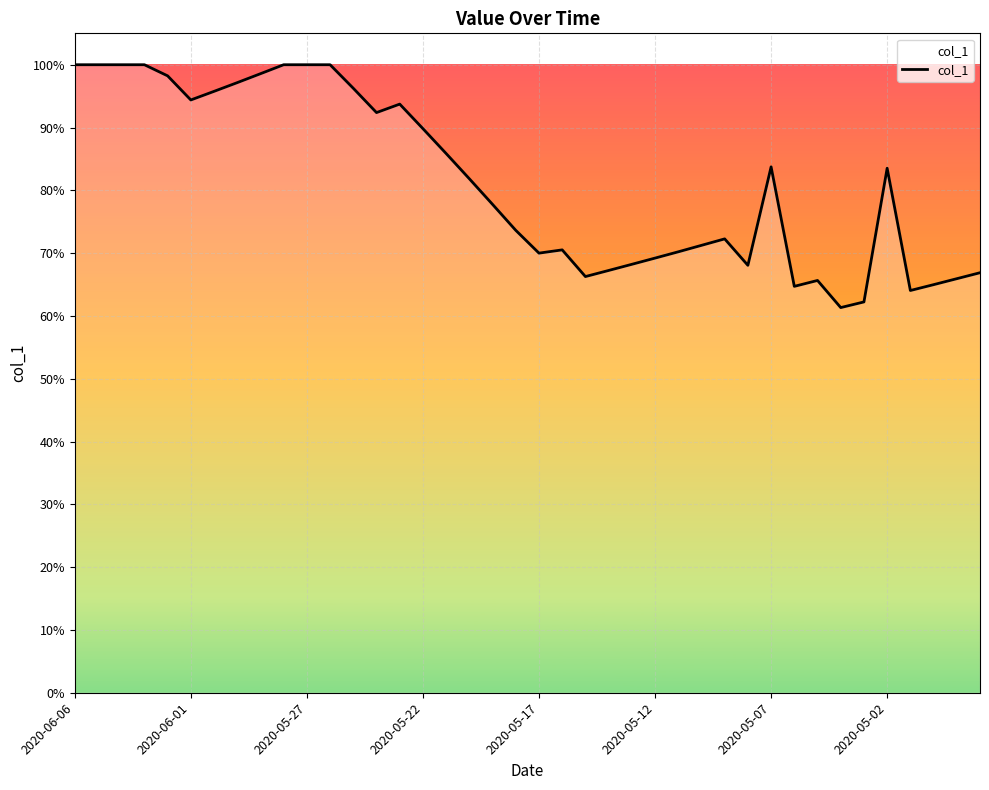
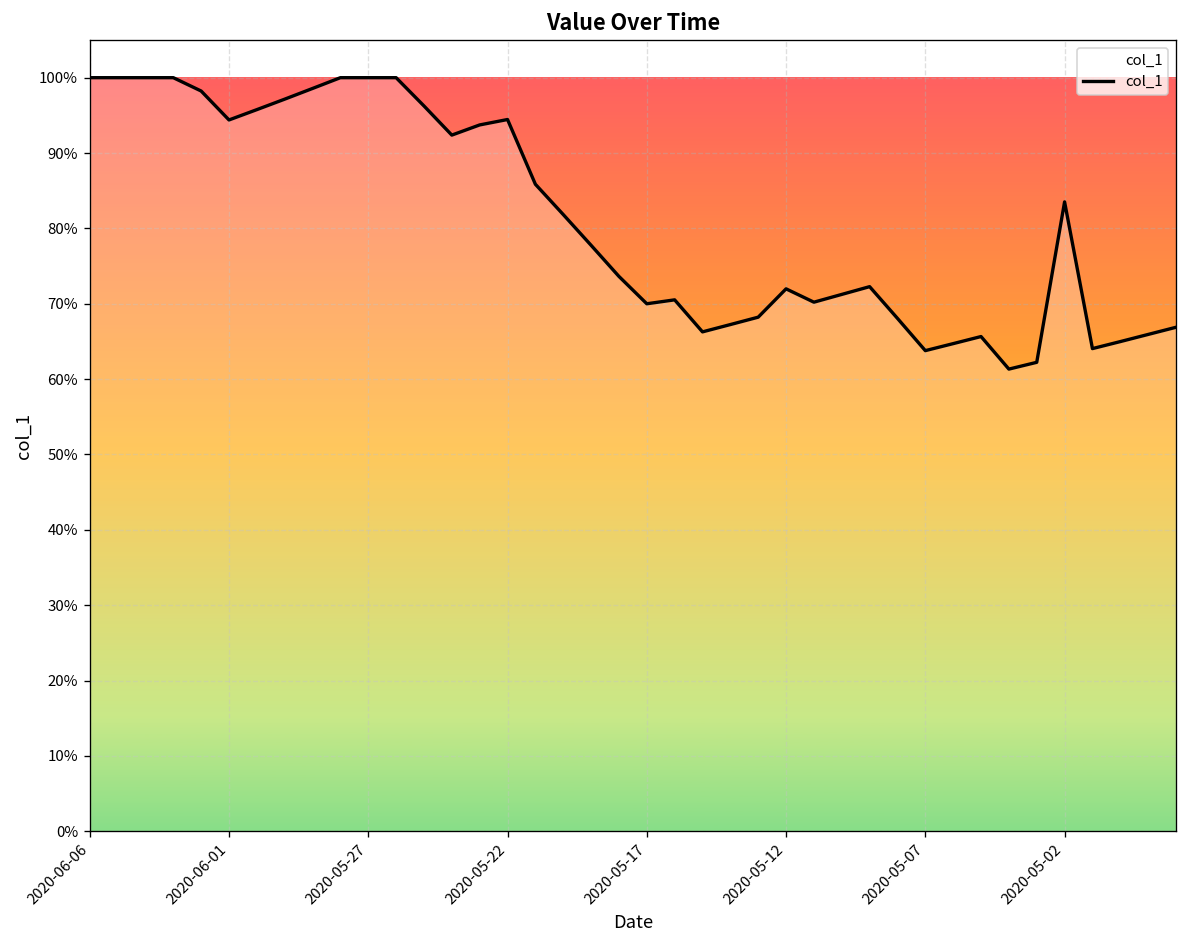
  {
    "2020-06-06": "100%",
    "2020-06-01": "94%",
    "2020-05-27": "100%",
-   "2020-05-22": "90%",
+   "2020-05-22": "94%",
    "2020-05-17": "70%",
-   "2020-05-12": "69%",
-   "2020-05-07": "84%",
+   "2020-05-12": "72%",
+   "2020-05-07": "64%",
    "2020-05-02": "84%"
  }
